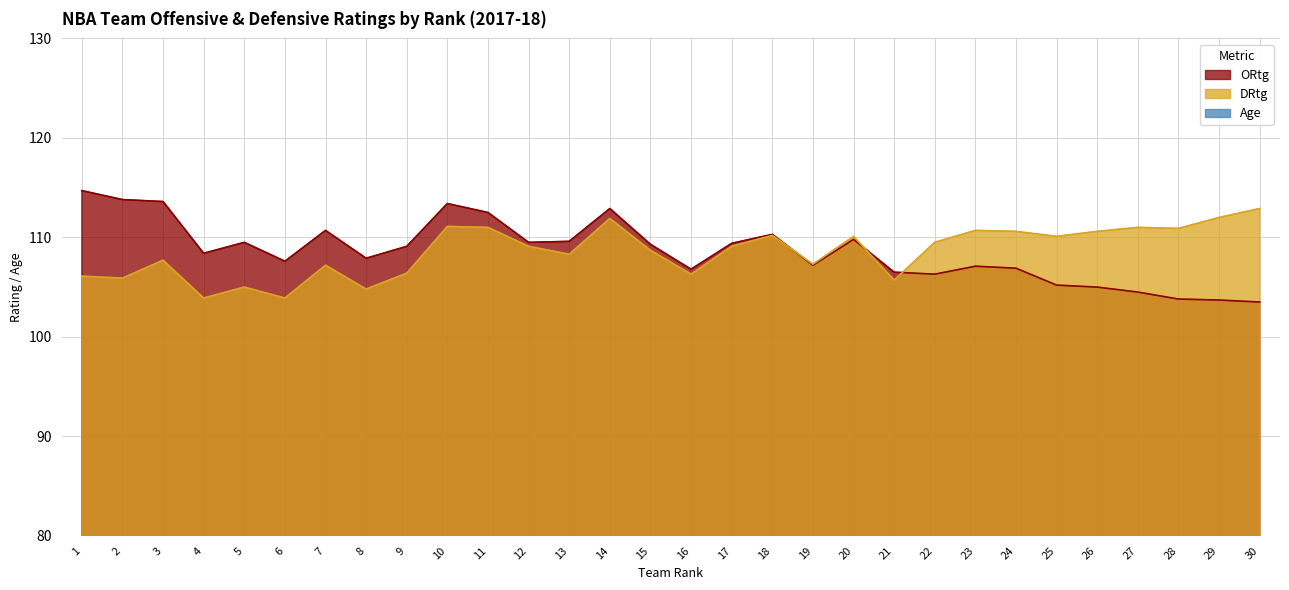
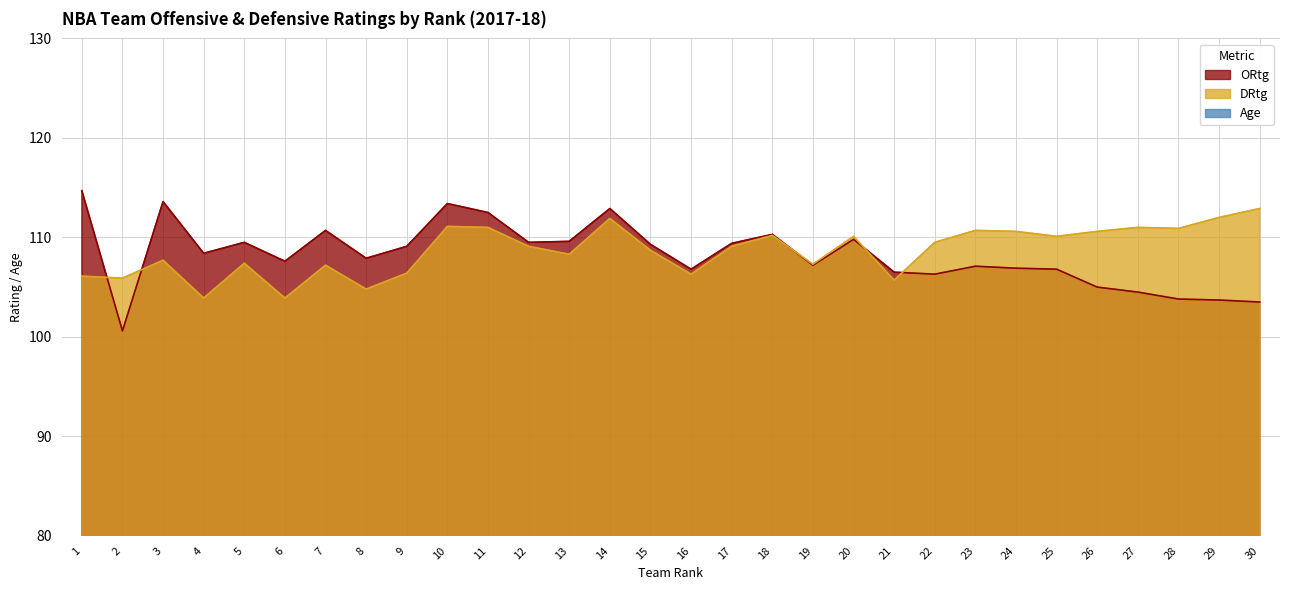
  {
    "ORtg": {
      "1": 115,
-     "2": 114,
+     "2": 101,
      "3": 114,
      "4": 108,
      "5": 110,
      "6": 108,
      "7": 111,
      "8": 108,
      "9": 109,
      "10": 113,
      "11": 113,
      "12": 110,
      "13": 110,
      "14": 113,
      "15": 109,
      "16": 107,
      "17": 109,
      "20": 110,
      "21": 107,
      "22": 106,
      "23": 107,
      "24": 107,
-     "25": 105,
+     "25": 107,
      "26": 105,
      "27": 105,
      "28": 104,
      "29": 104,
      "30": 104
    },
    "DRtg": {
      "1": 106,
      "2": 106,
      "3": 108,
      "4": 104,
-     "5": 105,
+     "5": 107,
      "6": 104,
      "7": 107,
      "8": 105,
      "9": 106,
      "10": 111,
      "11": 111,
      "12": 109,
      "13": 108,
      "14": 112,
      "15": 109,
      "16": 106,
      "17": 109,
      "20": 110,
      "21": 106,
      "22": 110,
      "23": 111,
      "24": 111,
      "25": 110,
      "26": 111,
      "27": 111,
      "28": 111,
      "29": 112,
      "30": 113
    }
  }
